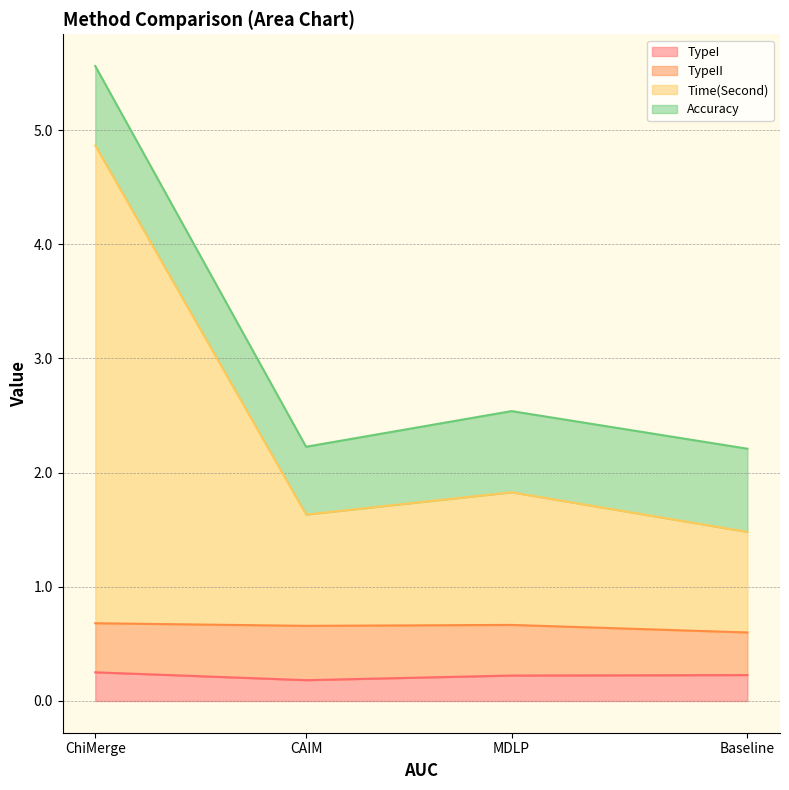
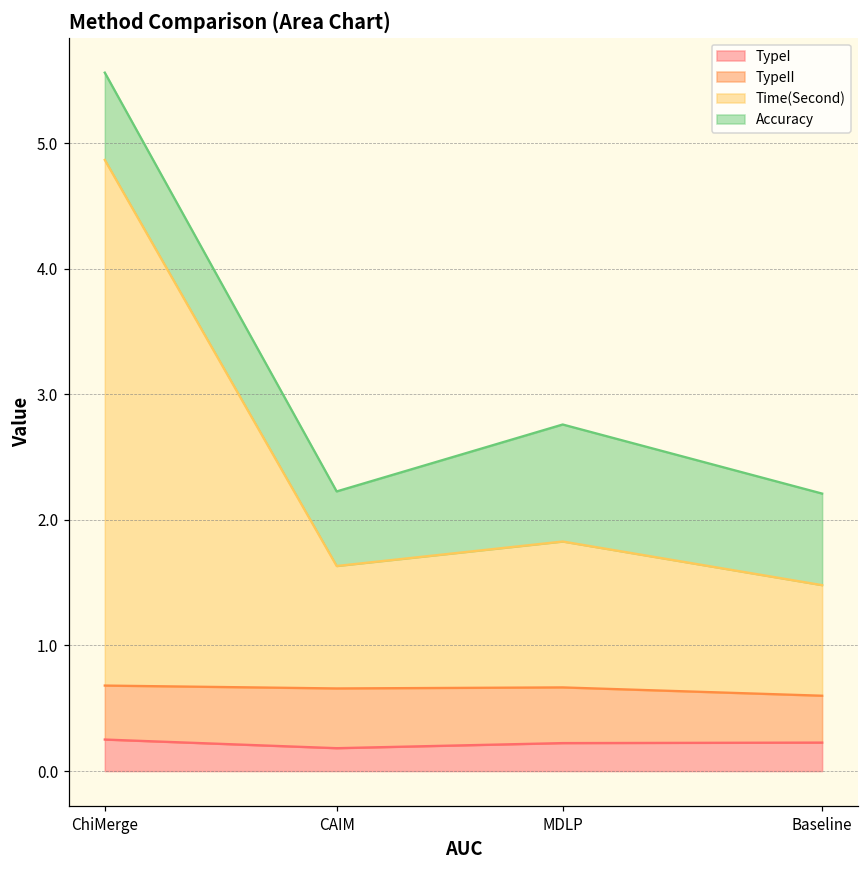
  {
    "Accuracy": {
      "ChiMerge": 0.70,
      "CAIM": 0.59,
-     "MDLP": 0.71,
+     "MDLP": 0.93,
      "Baseline": 0.73
    }
  }
